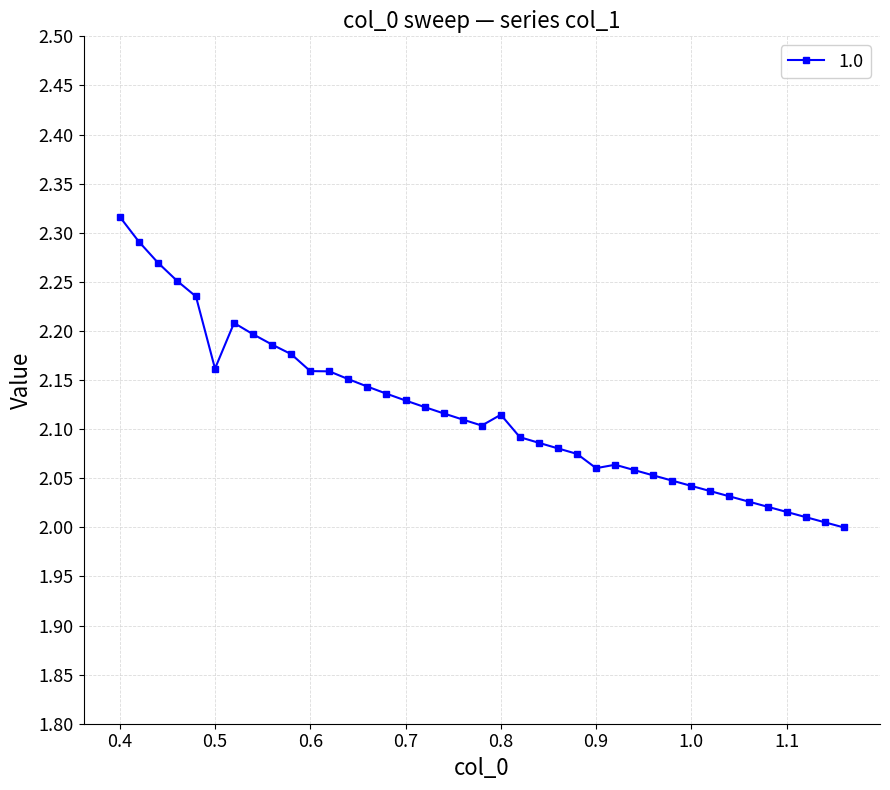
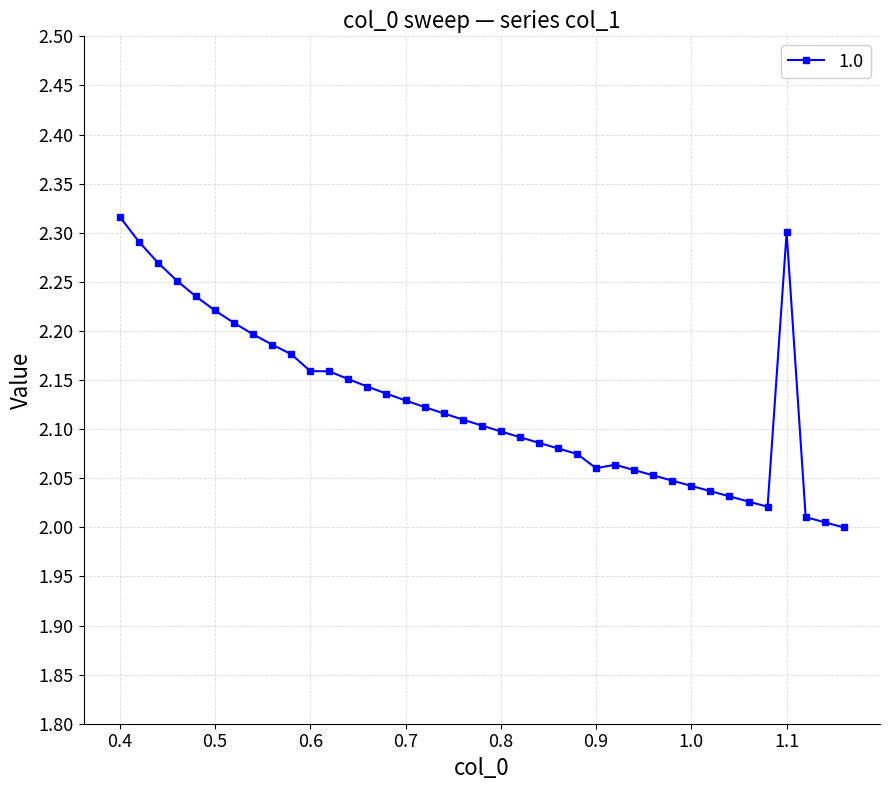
  {
    "0.4": 2.32,
-   "0.5": 2.16,
+   "0.5": 2.22,
    "0.6": 2.16,
    "0.7": 2.13,
-   "0.8": 2.11,
+   "0.8": 2.10,
    "0.9": 2.06,
    "1.0": 2.04,
-   "1.1": 2.02
+   "1.1": 2.30
  }
